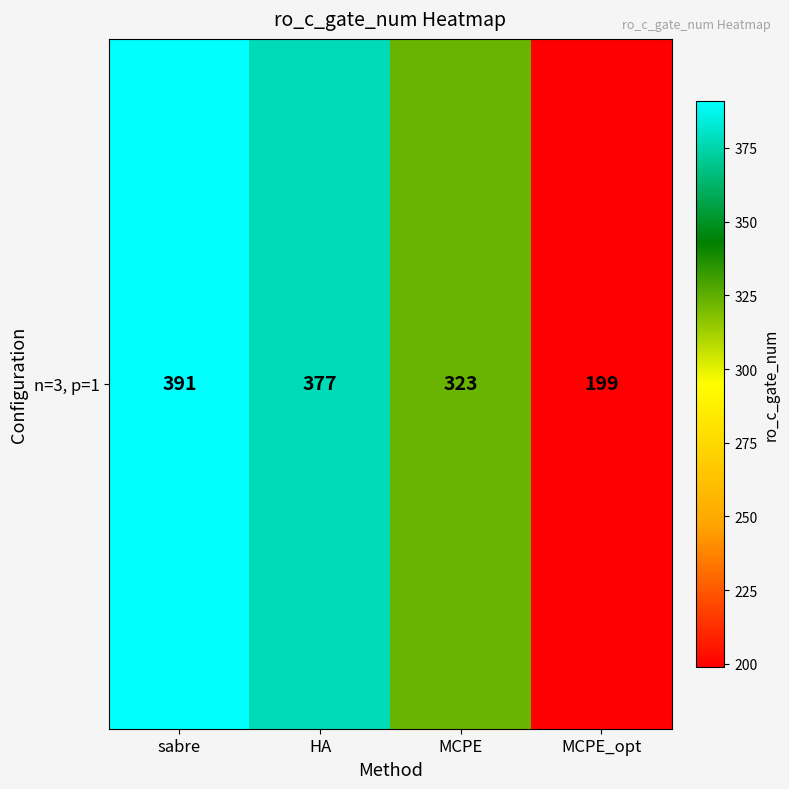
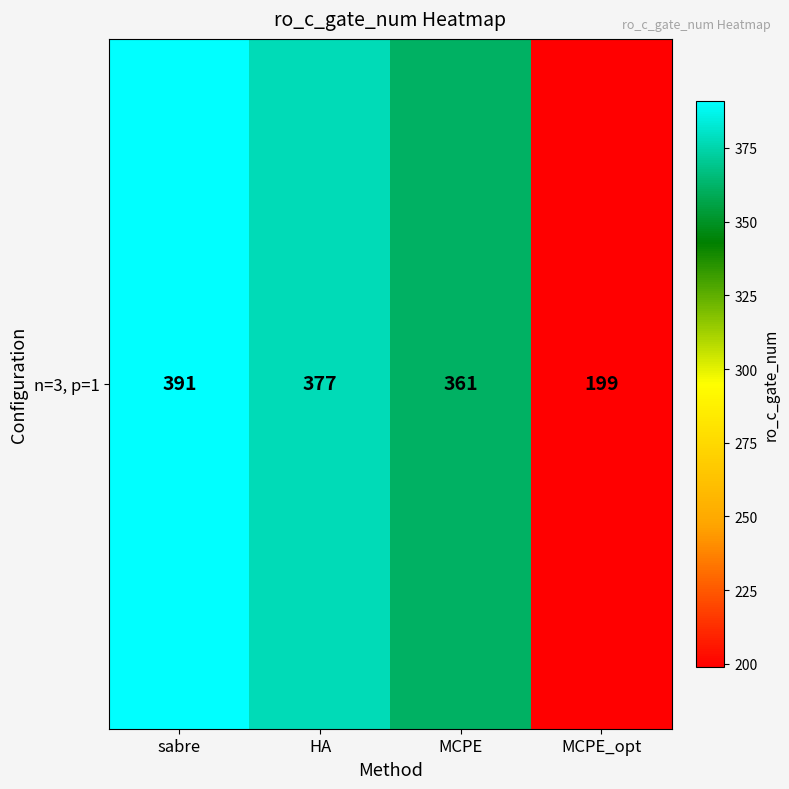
  {
    "n=3, p=1": {
      "sabre": 391,
      "HA": 377,
-     "MCPE": 323,
+     "MCPE": 361,
      "MCPE_opt": 199
    }
  }
